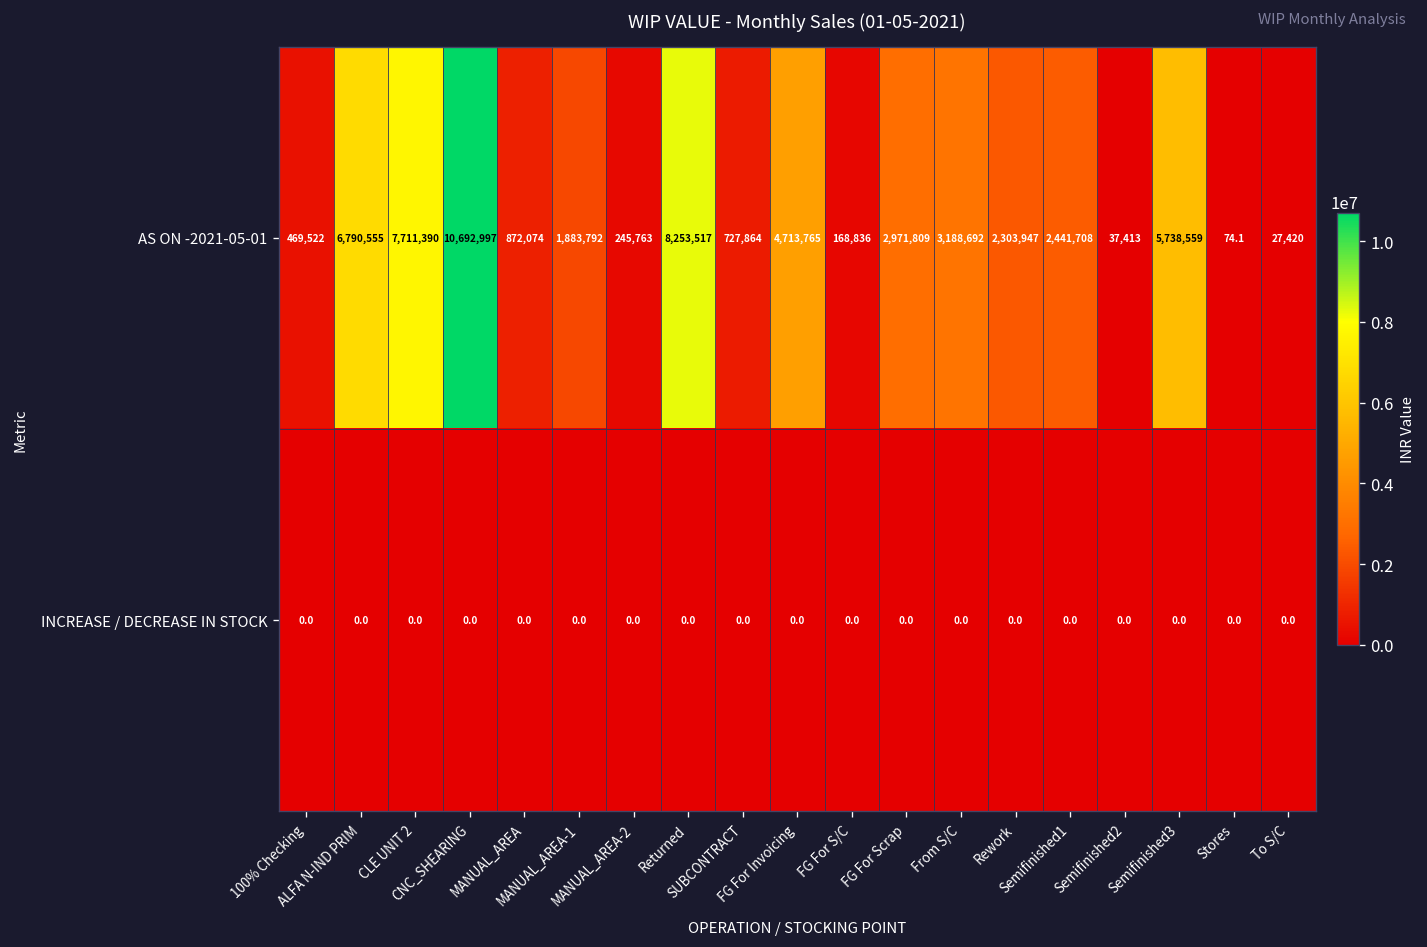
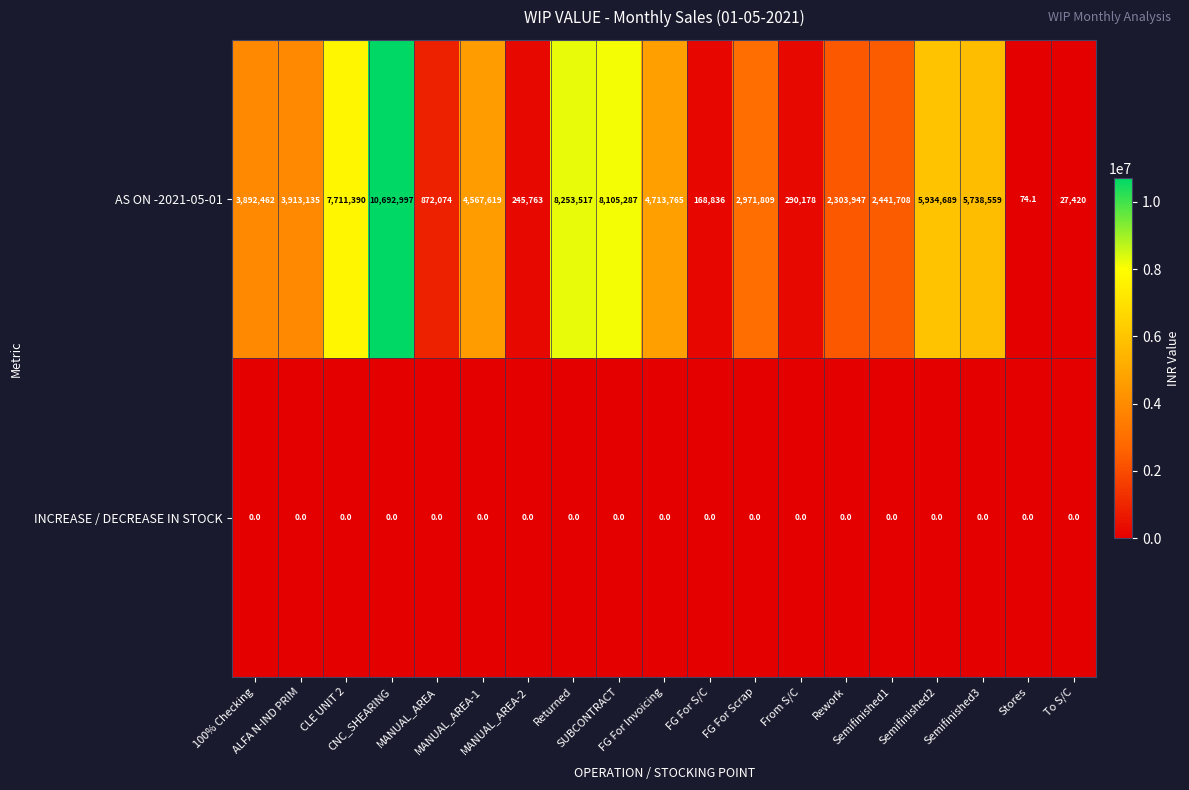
  {
    "AS ON -2021-05-01": {
-     "100% Checking": "469,522",
-     "ALFA N-IND PRIM": "6,790,555",
+     "100% Checking": "3,892,462",
+     "ALFA N-IND PRIM": "3,913,135",
      "CLE UNIT 2": "7,711,390",
      "CNC_SHEARING": "10,692,997",
      "MANUAL_AREA": "872,074",
-     "MANUAL_AREA-1": "1,883,792",
+     "MANUAL_AREA-1": "4,567,619",
      "MANUAL_AREA-2": "245,763",
      "Returned": "8,253,517",
-     "SUBCONTRACT": "727,864",
+     "SUBCONTRACT": "8,105,287",
      "FG For Invoicing": "4,713,765",
      "FG For S/C": "168,836",
      "FG For Scrap": "2,971,809",
-     "From S/C": "3,188,692",
+     "From S/C": "290,178",
      "Rework": "2,303,947",
      "Semifinished1": "2,441,708",
-     "Semifinished2": "37,413",
+     "Semifinished2": "5,934,689",
      "Semifinished3": "5,738,559",
      "Stores": "74.1",
      "To S/C": "27,420"
    },
    "INCREASE / DECREASE IN STOCK": {
      "100% Checking": "0.0",
      "ALFA N-IND PRIM": "0.0",
      "CLE UNIT 2": "0.0",
      "CNC_SHEARING": "0.0",
      "MANUAL_AREA": "0.0",
      "MANUAL_AREA-1": "0.0",
      "MANUAL_AREA-2": "0.0",
      "Returned": "0.0",
      "SUBCONTRACT": "0.0",
      "FG For Invoicing": "0.0",
      "FG For S/C": "0.0",
      "FG For Scrap": "0.0",
      "From S/C": "0.0",
      "Rework": "0.0",
      "Semifinished1": "0.0",
      "Semifinished2": "0.0",
      "Semifinished3": "0.0",
      "Stores": "0.0",
      "To S/C": "0.0"
    }
  }
